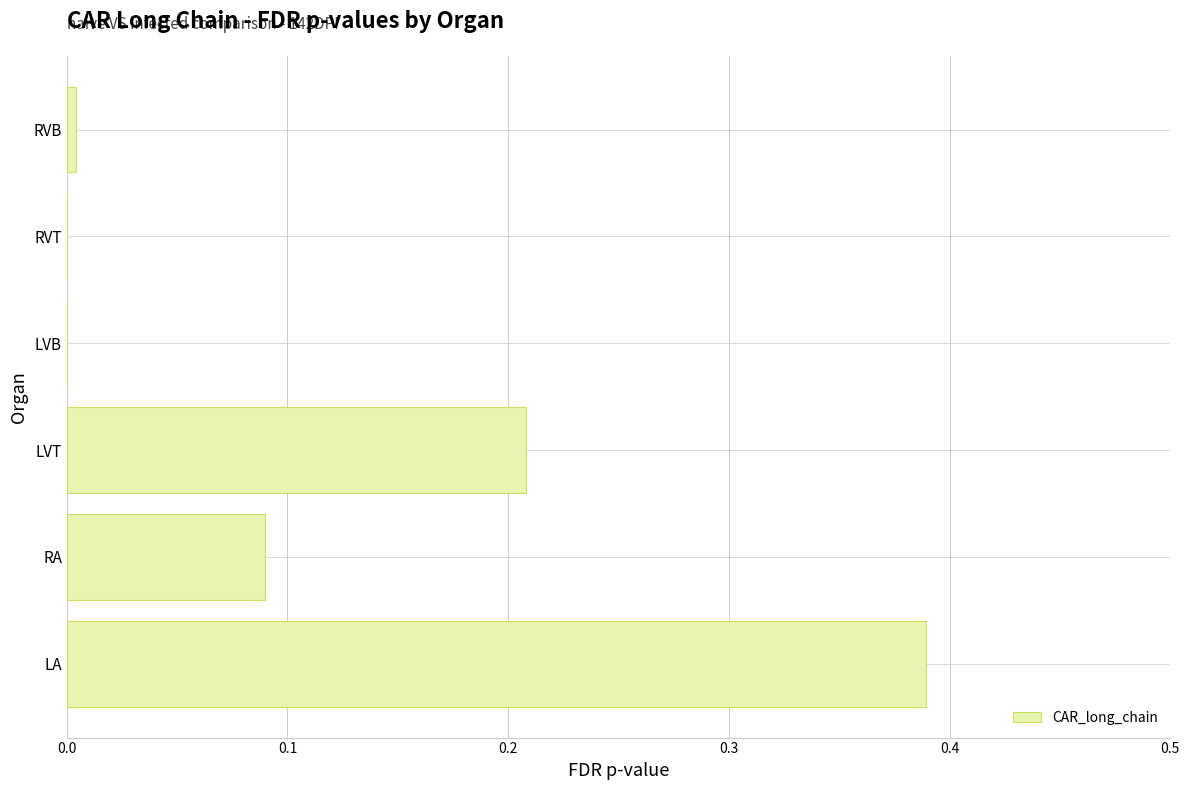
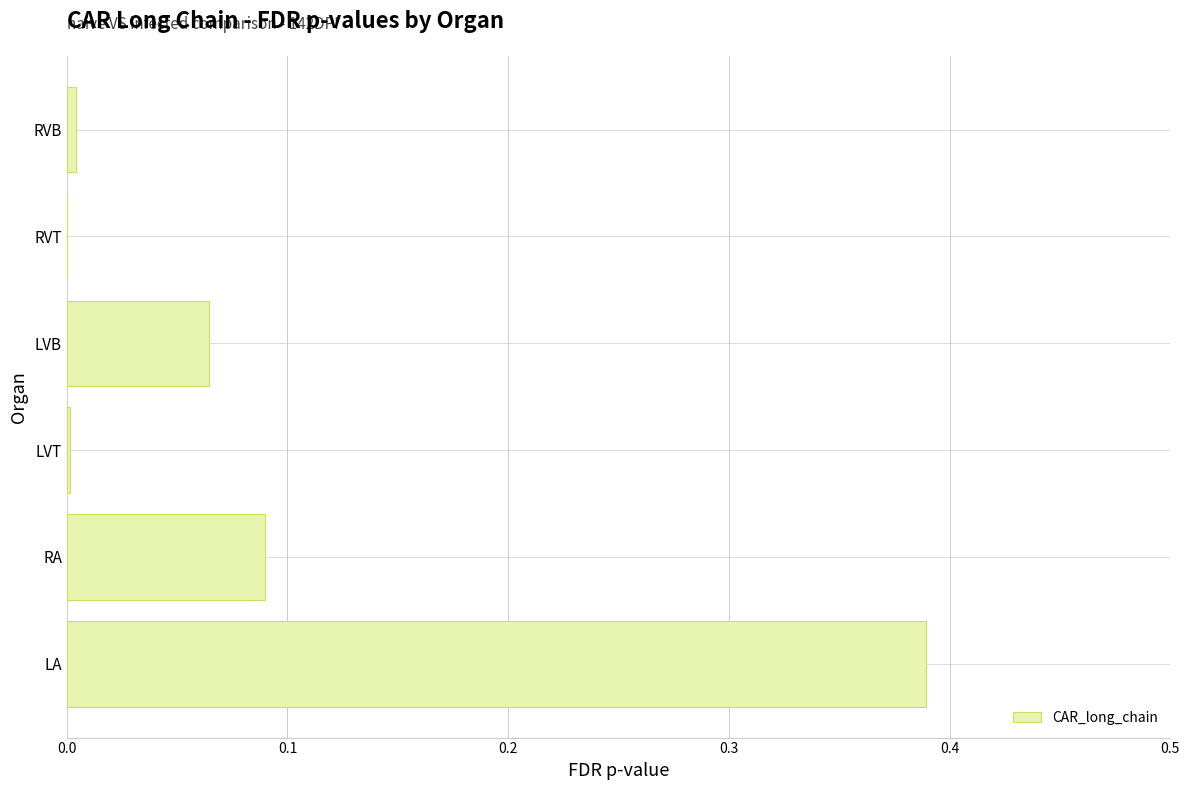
  {
    "RVB": 0.004,
-   "LVB": 0.000,
-   "LVT": 0.208,
+   "LVB": 0.065,
+   "LVT": 0.001,
    "RA": 0.090,
    "LA": 0.389
  }
